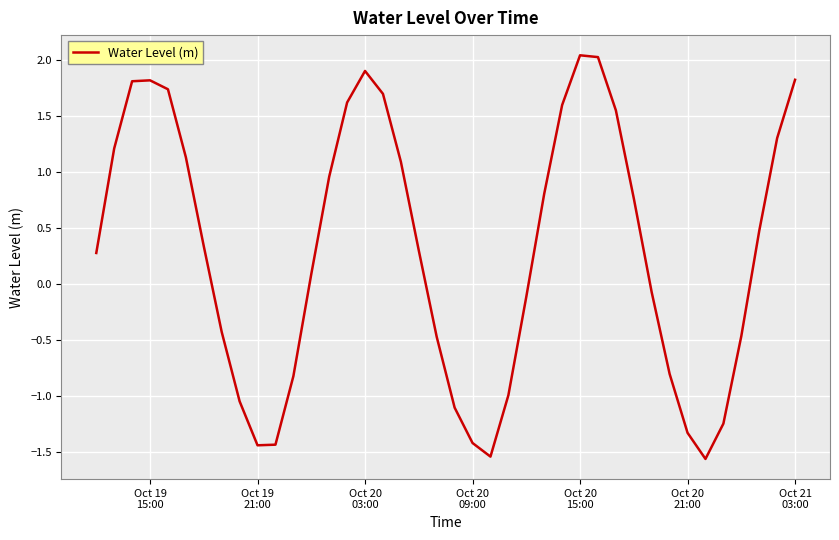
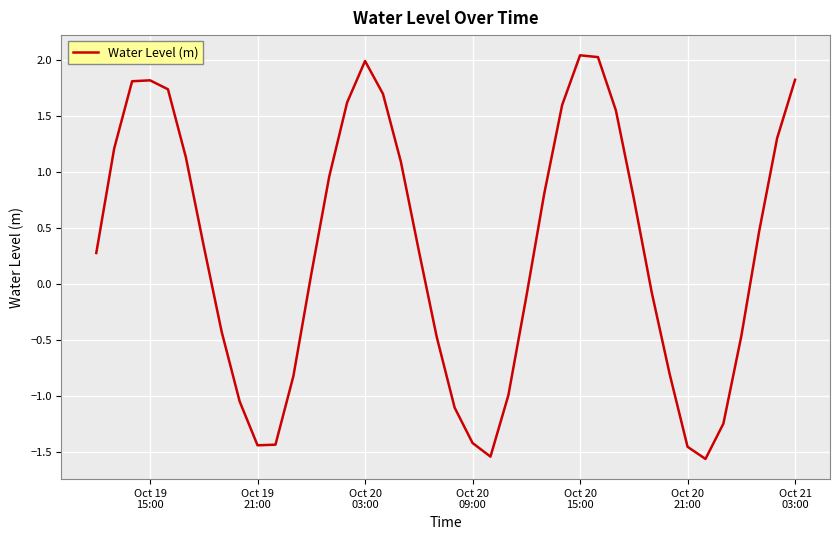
  {
    "Oct 19 15:00": 1.81,
    "Oct 19 21:00": -1.44,
-   "Oct 20 03:00": 1.90,
+   "Oct 20 03:00": 1.99,
    "Oct 20 09:00": -1.42,
    "Oct 20 15:00": 2.04,
-   "Oct 20 21:00": -1.33,
+   "Oct 20 21:00": -1.45,
    "Oct 21 03:00": 1.82
  }
